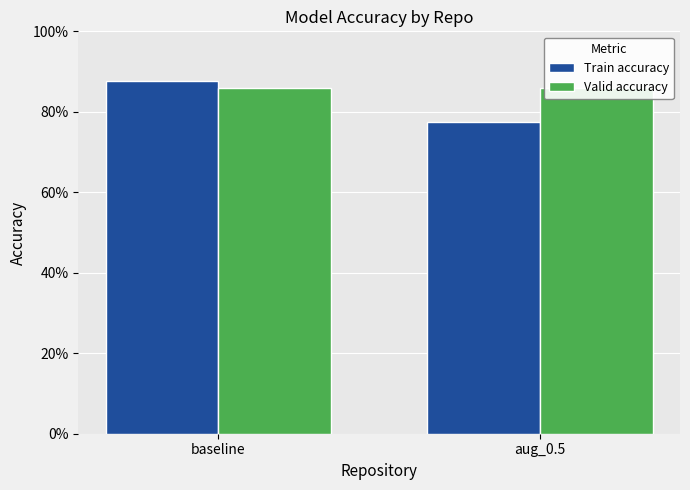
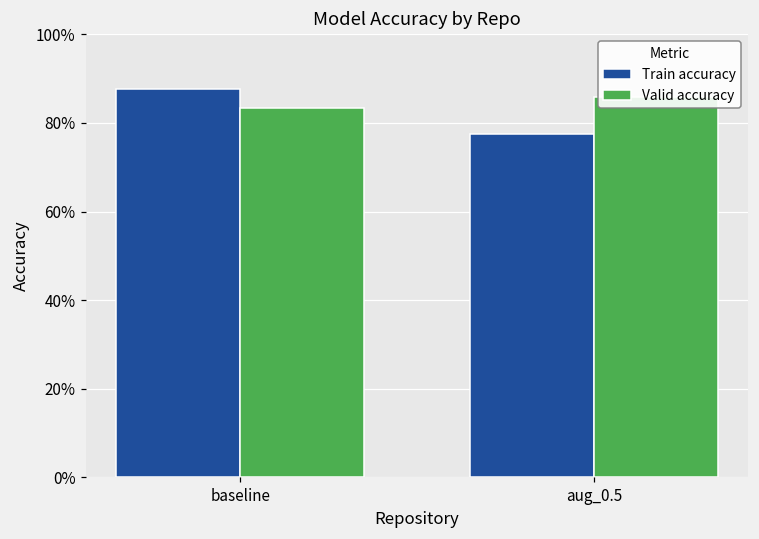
  {
    "Train accuracy": {
      "baseline": "88%",
      "aug_0.5": "78%"
    },
    "Valid accuracy": {
-     "baseline": "86%"
+     "baseline": "83%"
    }
  }
